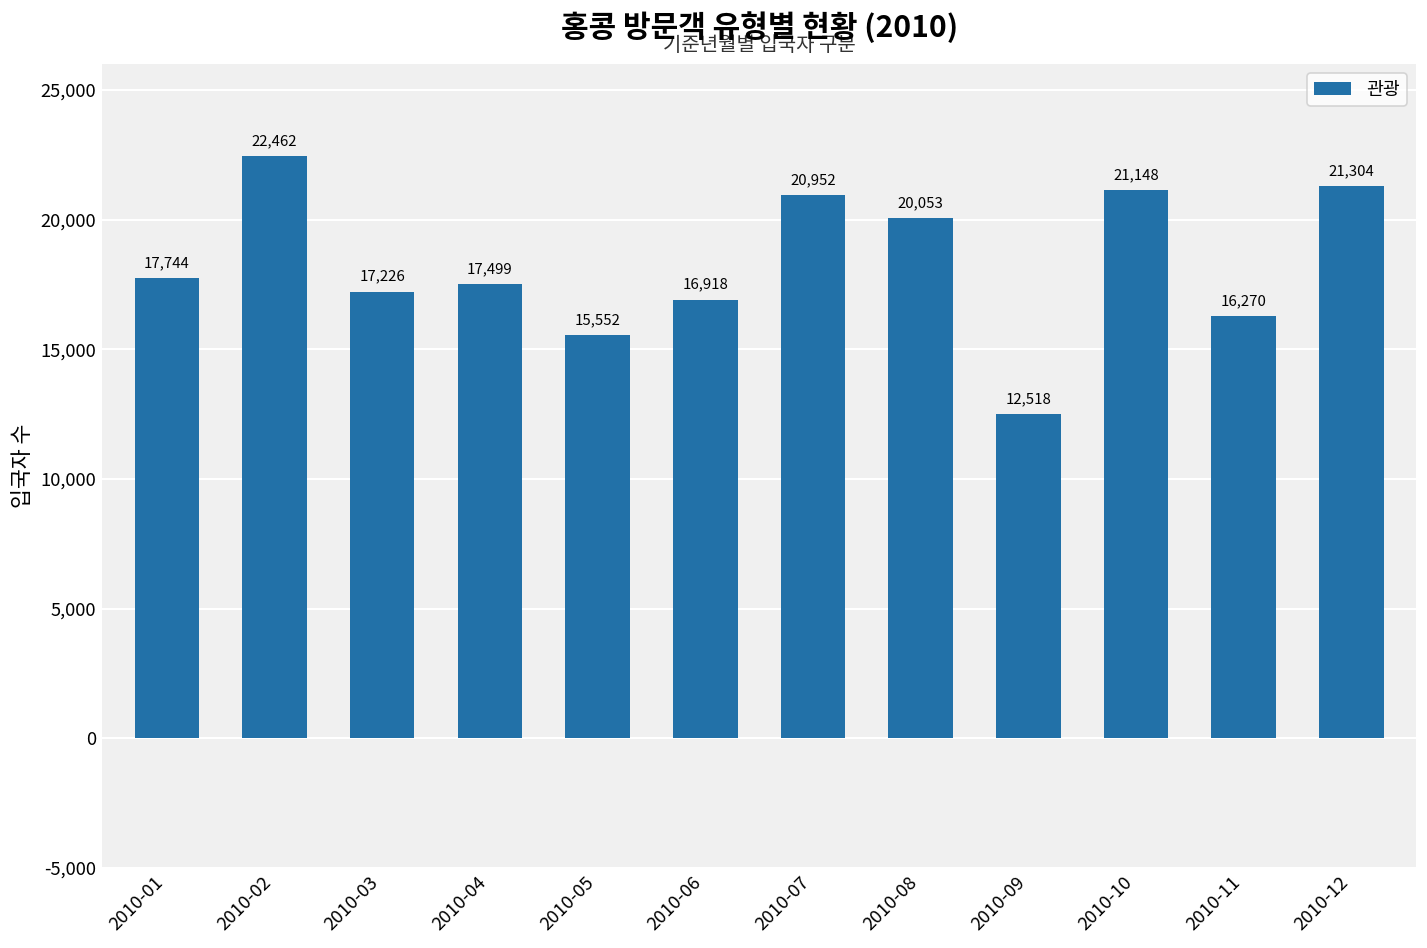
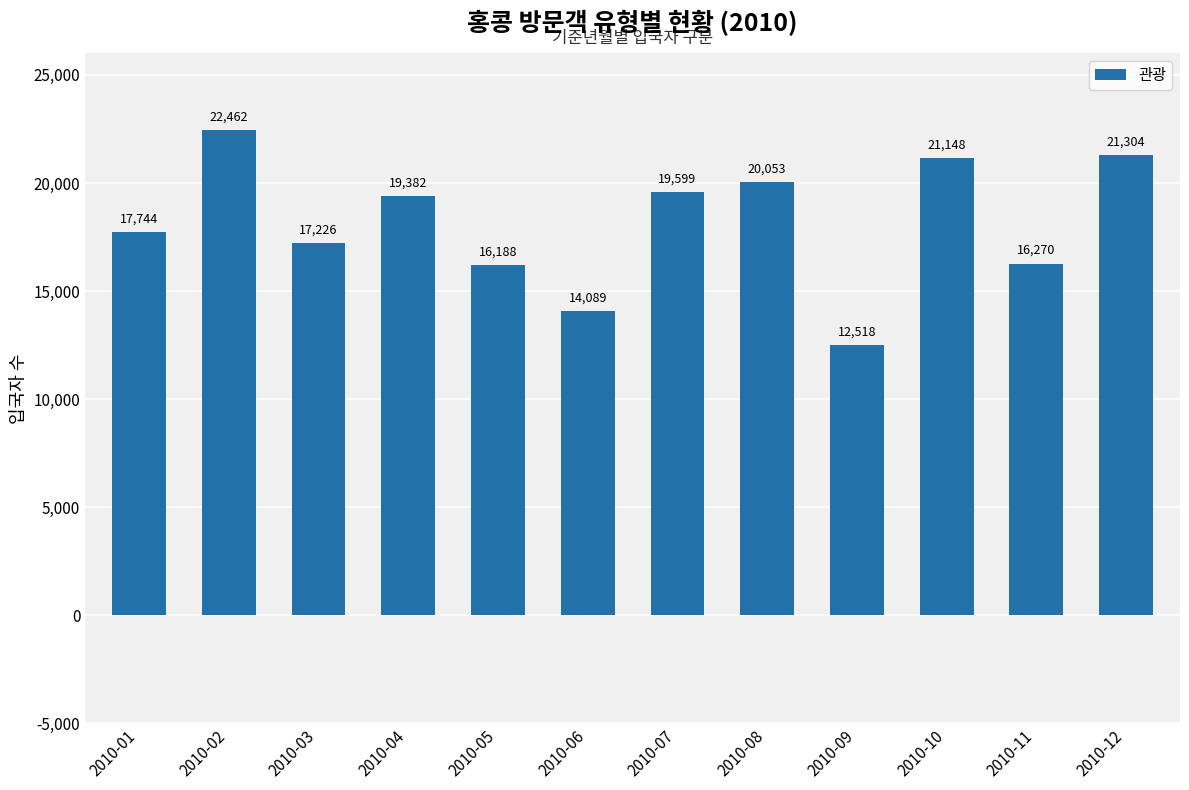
  {
    "2010-01": "17,744",
    "2010-02": "22,462",
    "2010-03": "17,226",
-   "2010-04": "17,499",
-   "2010-05": "15,552",
-   "2010-06": "16,918",
-   "2010-07": "20,952",
+   "2010-04": "19,382",
+   "2010-05": "16,188",
+   "2010-06": "14,089",
+   "2010-07": "19,599",
    "2010-08": "20,053",
    "2010-09": "12,518",
    "2010-10": "21,148",
    "2010-11": "16,270",
    "2010-12": "21,304"
  }
